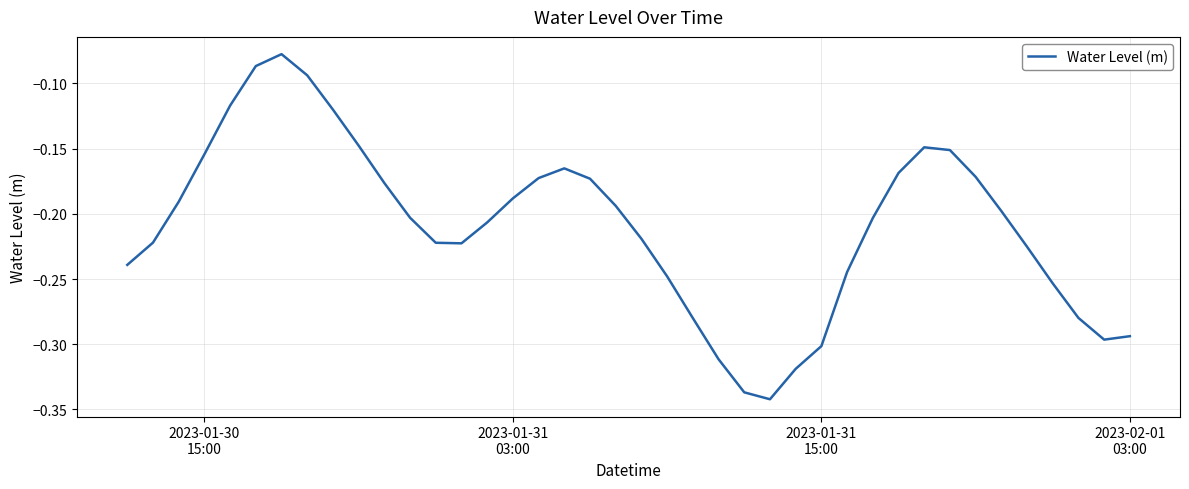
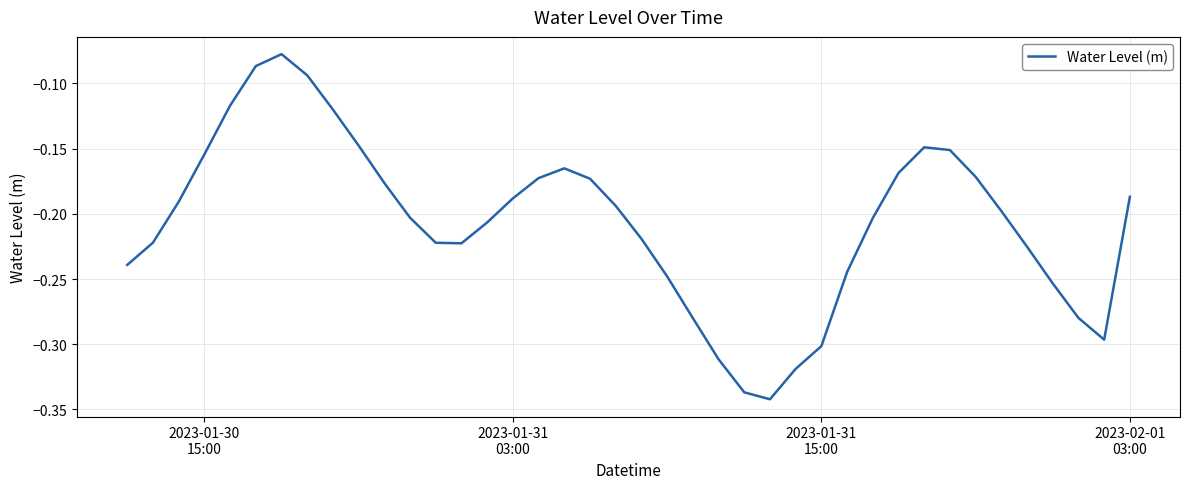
  {
    "2023-01-30 15:00": -0.154,
    "2023-01-31 03:00": -0.188,
    "2023-01-31 15:00": -0.301,
-   "2023-02-01 03:00": -0.294
+   "2023-02-01 03:00": -0.187
  }
